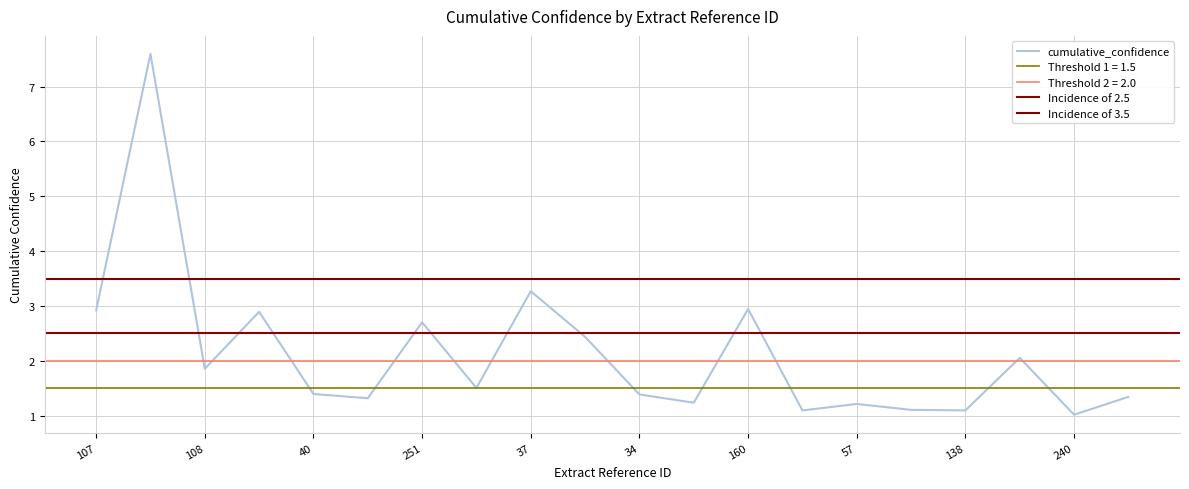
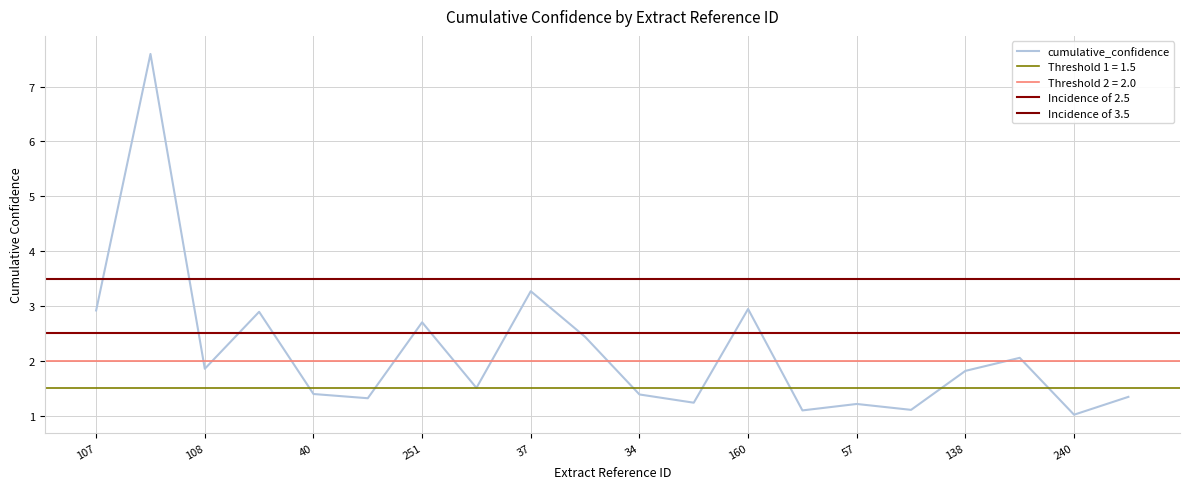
  {
    "107": 2.9,
    "108": 1.9,
    "40": 1.4,
    "251": 2.7,
    "37": 3.3,
    "34": 1.4,
    "160": 2.9,
    "57": 1.2,
-   "138": 1.1,
+   "138": 1.8,
    "240": 1.0
  }
